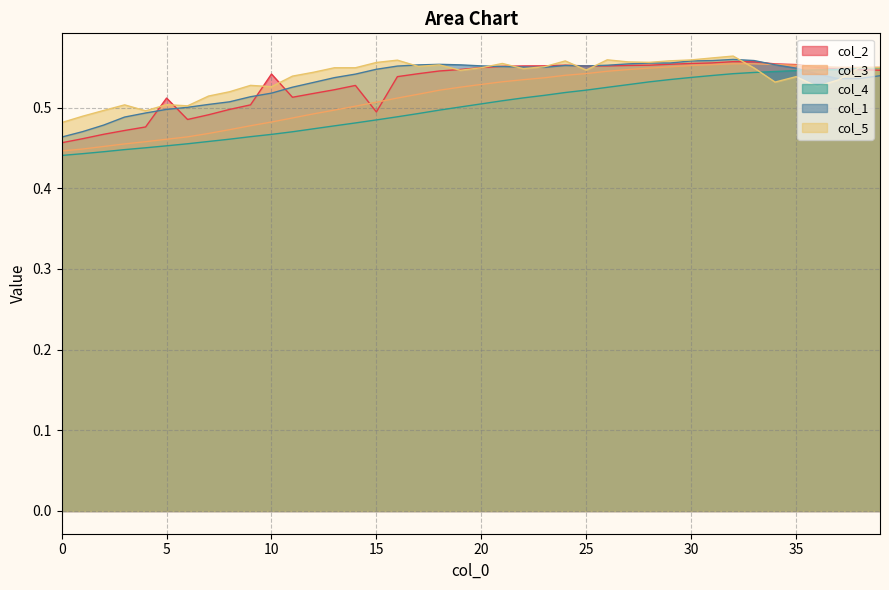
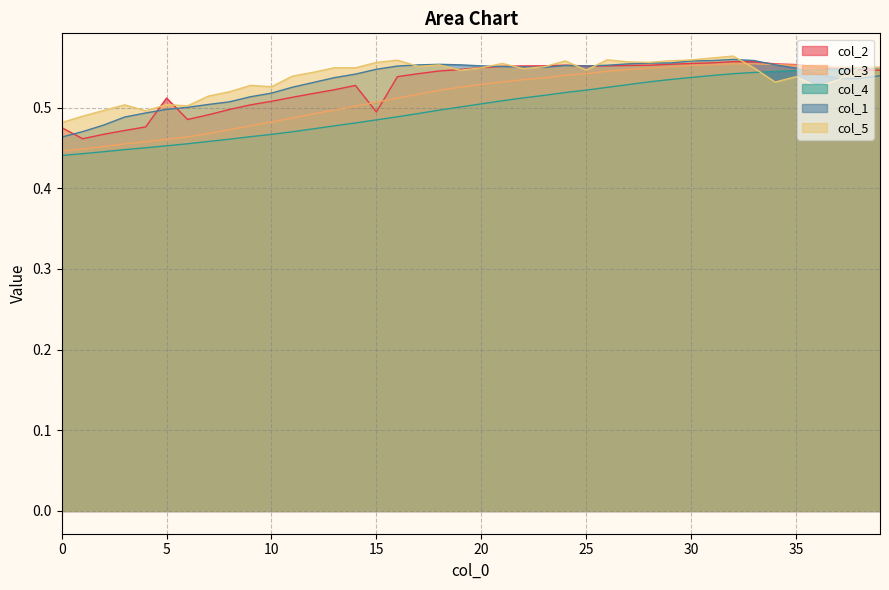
  {
    "col_2": {
-     "0": 0.46,
+     "0": 0.48,
      "5": 0.51,
-     "10": 0.54,
+     "10": 0.51,
      "15": 0.49
    }
  }
